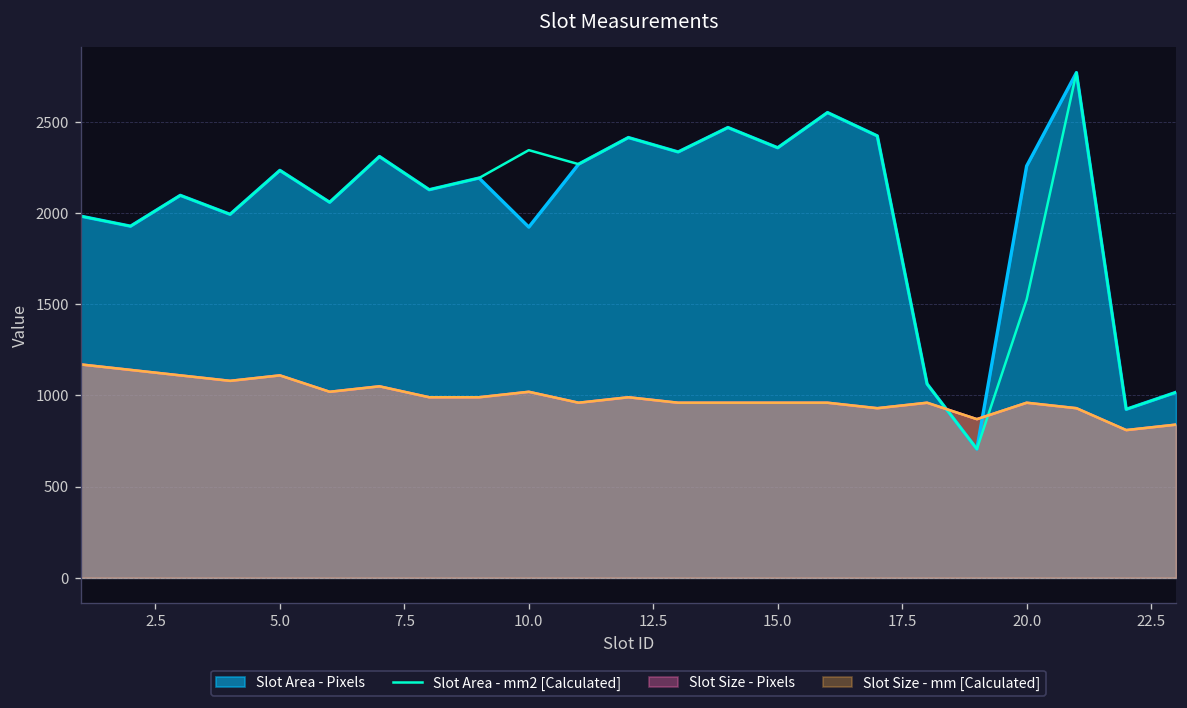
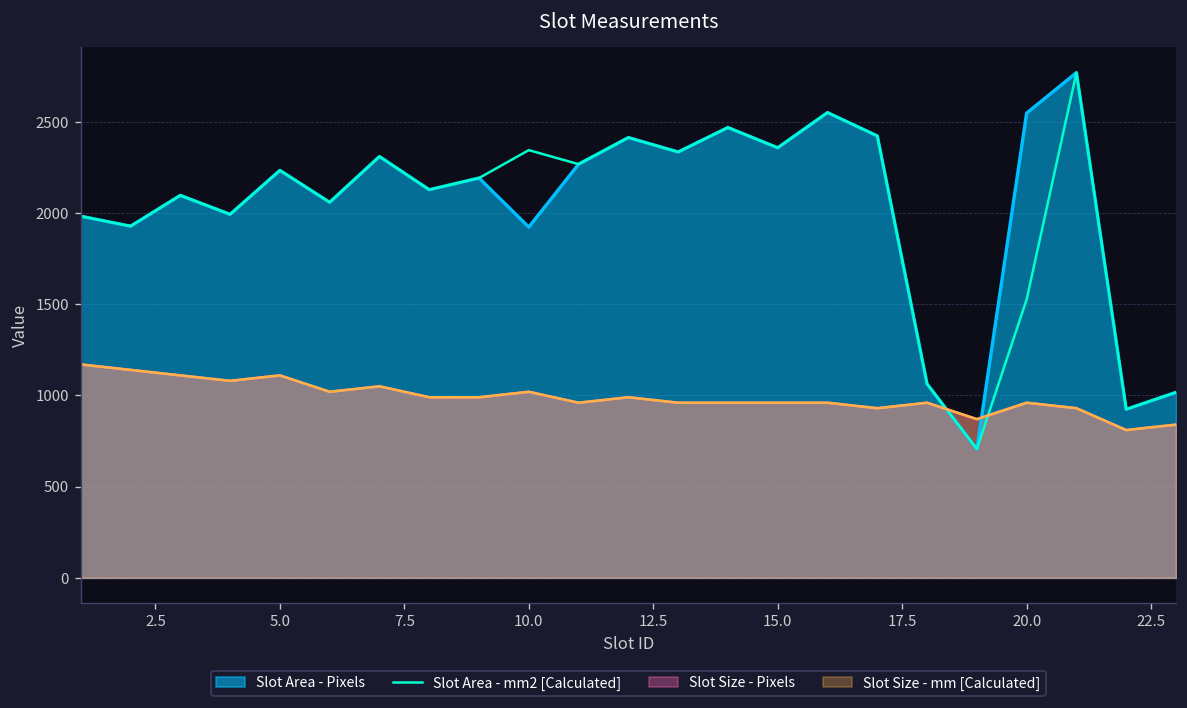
  {
    "Slot Area - Pixels": {
      "10.0": 1920,
-     "20.0": 2260
+     "20.0": 2550
    },
    "Slot Area - mm2 [Calculated]": {
      "10.0": 2350,
      "20.0": 1530
    },
    "Slot Size - mm [Calculated]": {
      "5.0": 1110,
      "10.0": 1020,
      "15.0": 960,
      "20.0": 960
    }
  }
